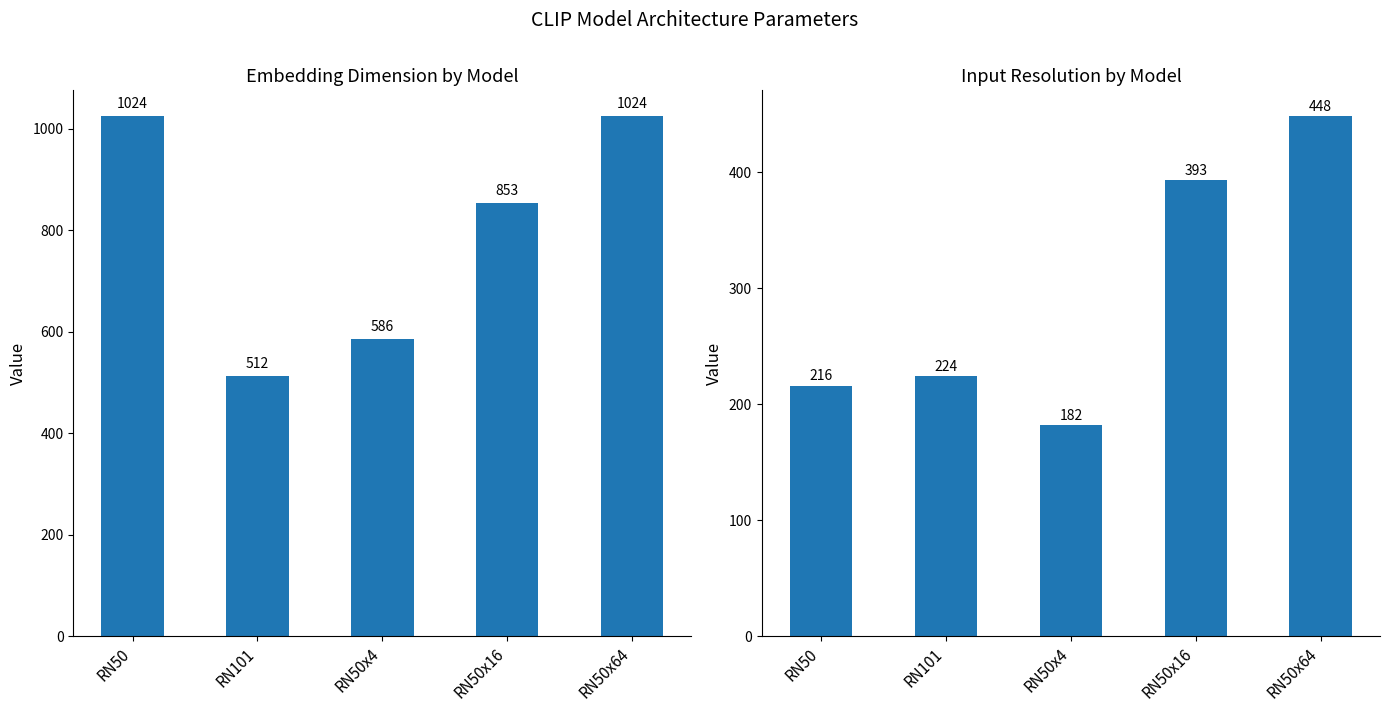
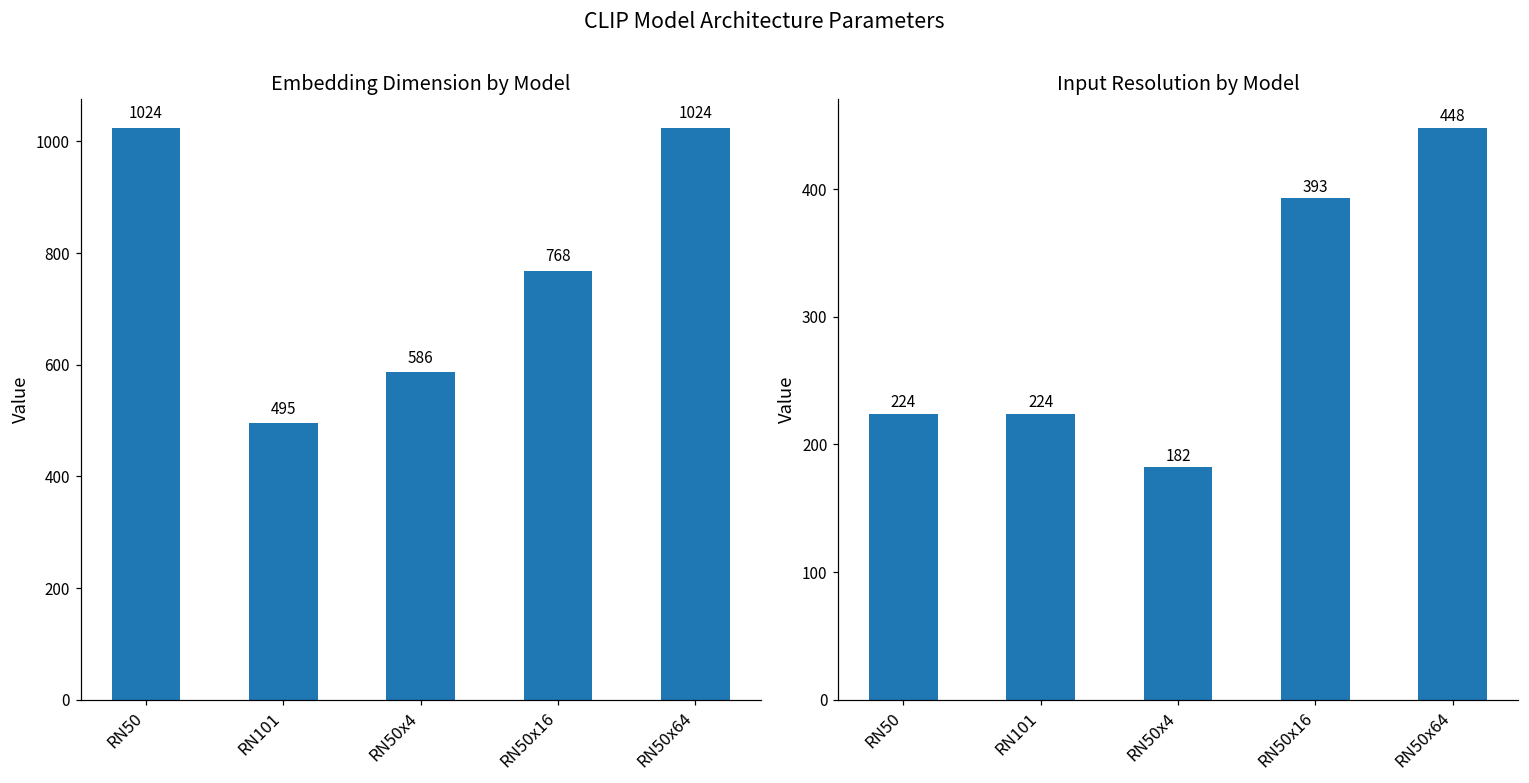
  {
    "Embedding Dimension by Model": {
      "RN50": 1024,
-     "RN101": 512,
+     "RN101": 495,
      "RN50x4": 586,
-     "RN50x16": 853,
+     "RN50x16": 768,
      "RN50x64": 1024
    },
    "Input Resolution by Model": {
-     "RN50": 216,
+     "RN50": 224,
      "RN101": 224,
      "RN50x4": 182,
      "RN50x16": 393,
      "RN50x64": 448
    }
  }
